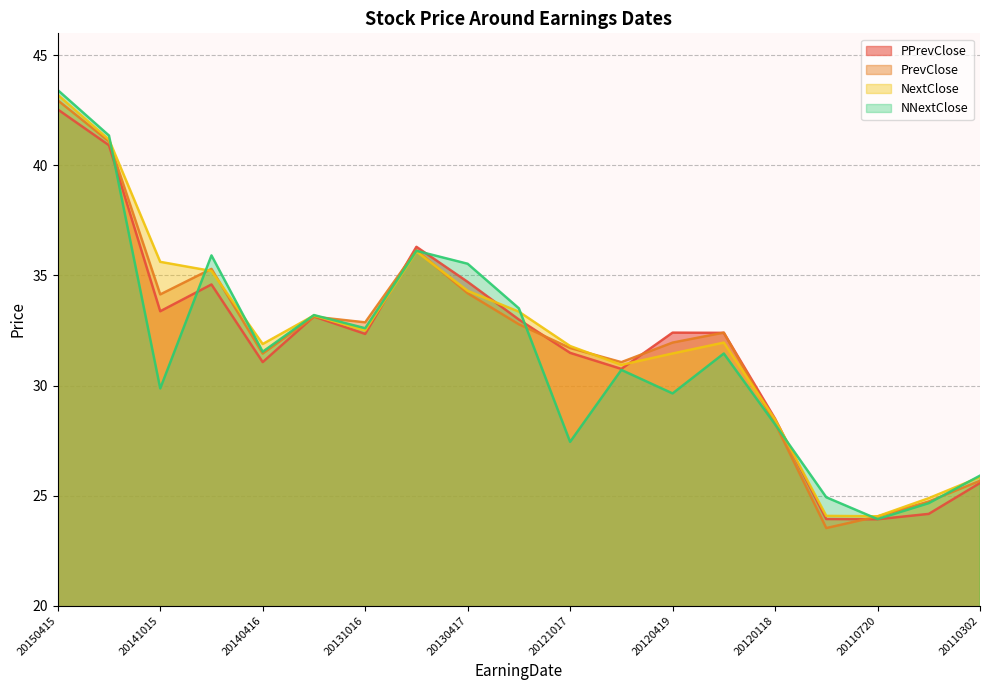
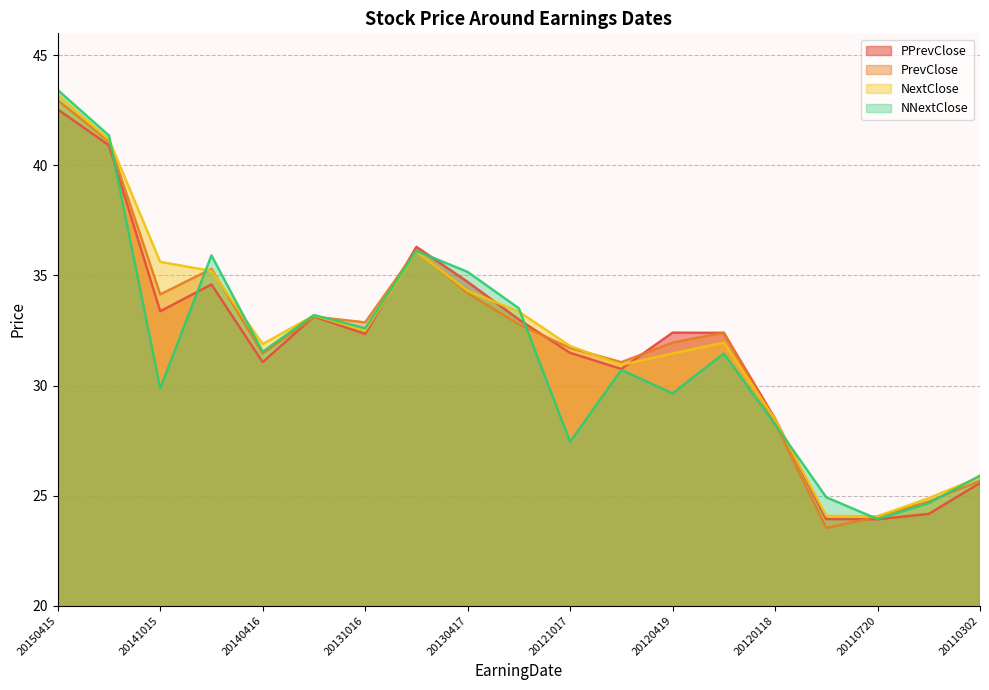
  {
    "NNextClose": {
      "20150415": 43.4,
      "20141015": 29.9,
-     "20130417": 35.5,
+     "20130417": 35.2,
      "20121017": 27.4,
      "20120419": 29.6
    }
  }
